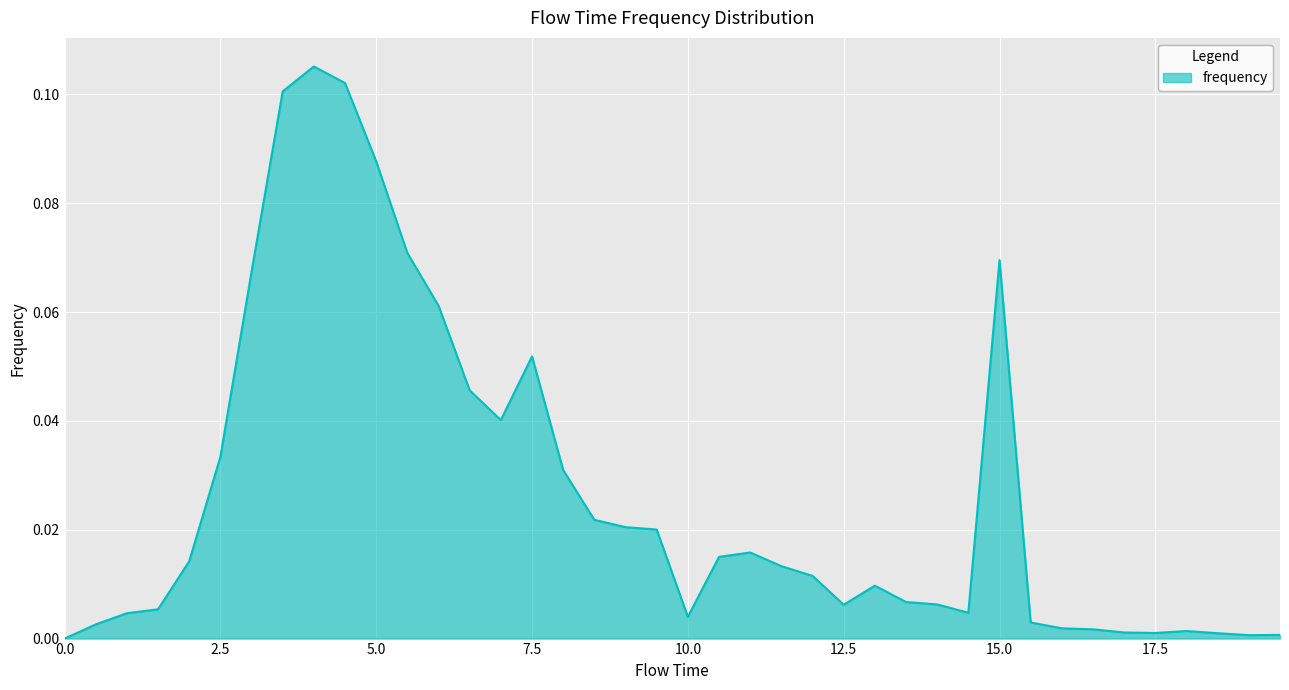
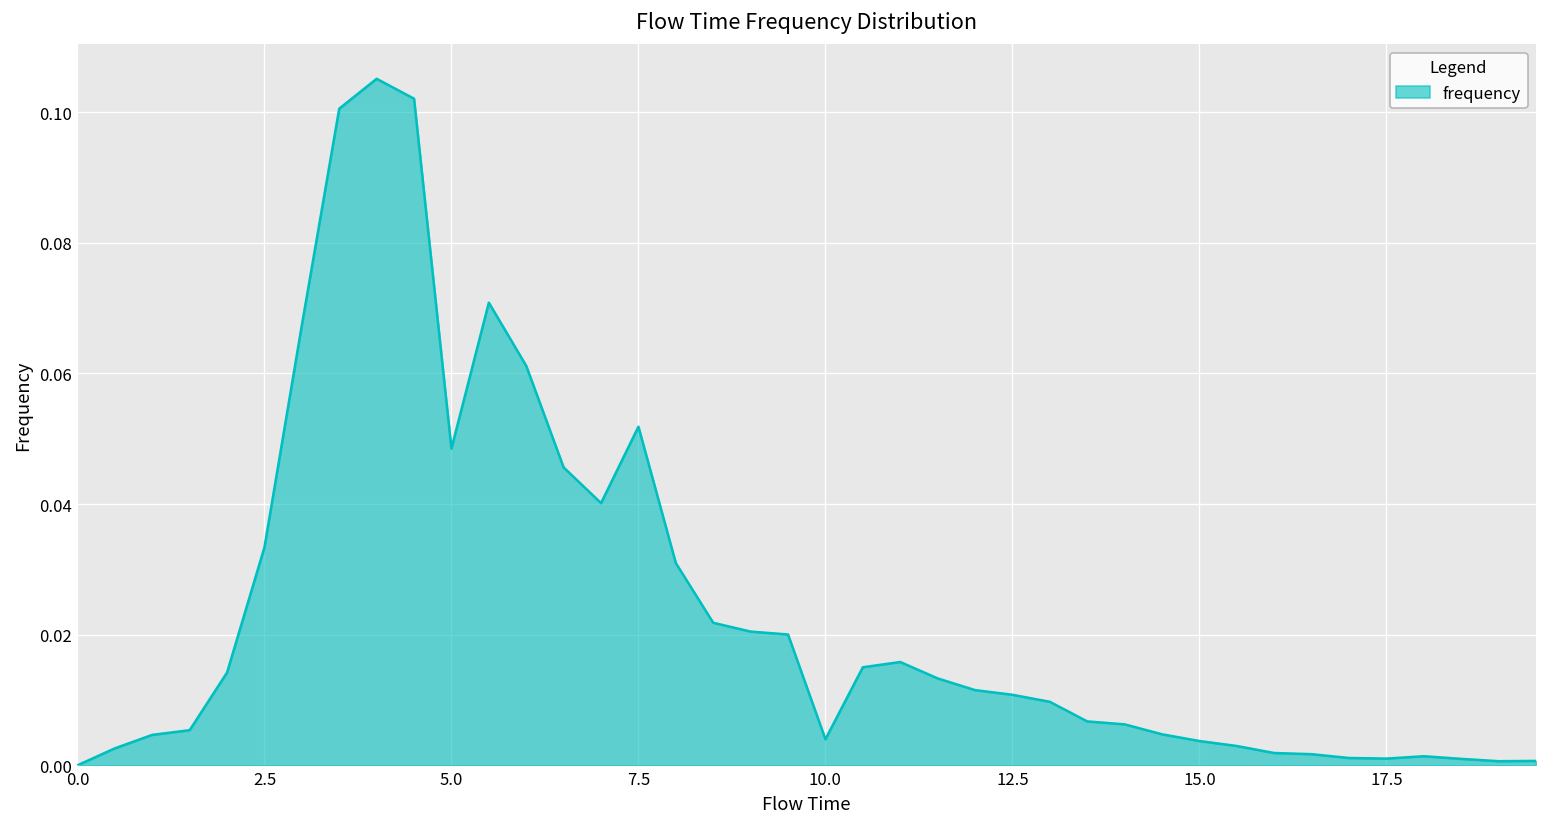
  {
    "0.0": 0.000,
    "2.5": 0.033,
-   "5.0": 0.088,
+   "5.0": 0.049,
    "7.5": 0.052,
    "10.0": 0.004,
-   "12.5": 0.006,
-   "15.0": 0.070,
+   "12.5": 0.011,
+   "15.0": 0.004,
    "17.5": 0.001
  }
